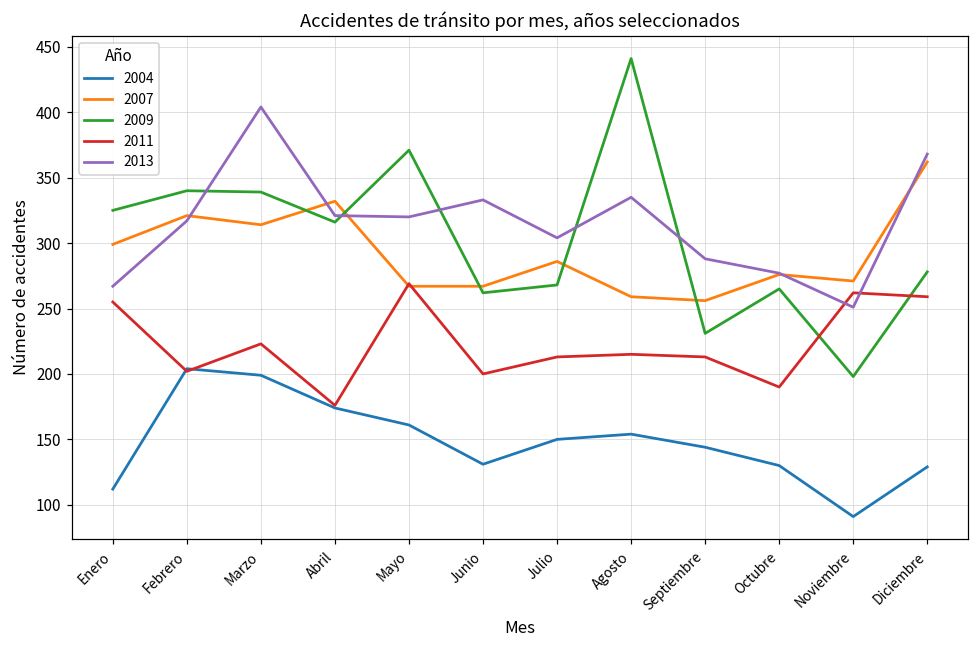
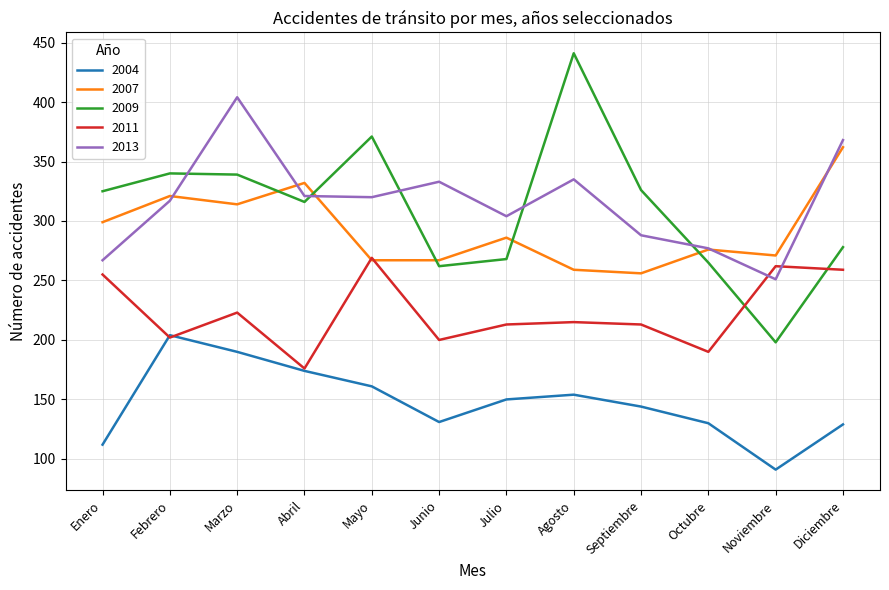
  {
    "2004": {
      "Enero": 112,
-     "Marzo": 199,
+     "Marzo": 190,
      "Mayo": 161,
      "Junio": 131,
      "Julio": 150,
      "Agosto": 154,
      "Septiembre": 144,
      "Octubre": 130,
      "Noviembre": 91,
      "Diciembre": 129
    },
    "2007": {
      "Enero": 299,
      "Febrero": 321,
      "Marzo": 314,
      "Abril": 332,
      "Junio": 267,
      "Julio": 286,
      "Agosto": 259,
      "Septiembre": 256,
      "Noviembre": 271,
      "Diciembre": 362
    },
    "2009": {
      "Enero": 325,
      "Febrero": 340,
      "Marzo": 339,
      "Abril": 316,
      "Mayo": 371,
      "Junio": 262,
      "Julio": 268,
      "Agosto": 441,
-     "Septiembre": 231,
+     "Septiembre": 326,
      "Octubre": 265,
      "Noviembre": 198,
      "Diciembre": 278
    },
    "2011": {
      "Enero": 255,
      "Marzo": 223,
      "Junio": 200,
      "Julio": 213,
      "Agosto": 215,
      "Septiembre": 213,
      "Octubre": 190,
      "Noviembre": 262,
      "Diciembre": 259
    },
    "2013": {
      "Enero": 267,
      "Febrero": 317,
      "Marzo": 404,
      "Abril": 321,
      "Mayo": 320,
      "Junio": 333,
      "Julio": 304,
      "Agosto": 335,
      "Septiembre": 288,
      "Noviembre": 251,
      "Diciembre": 368
    }
  }
